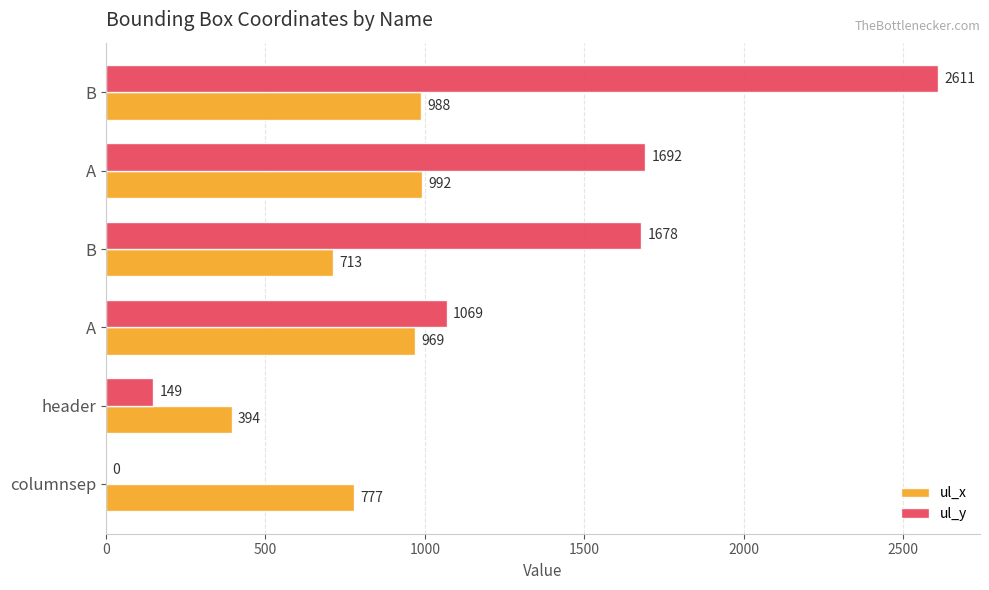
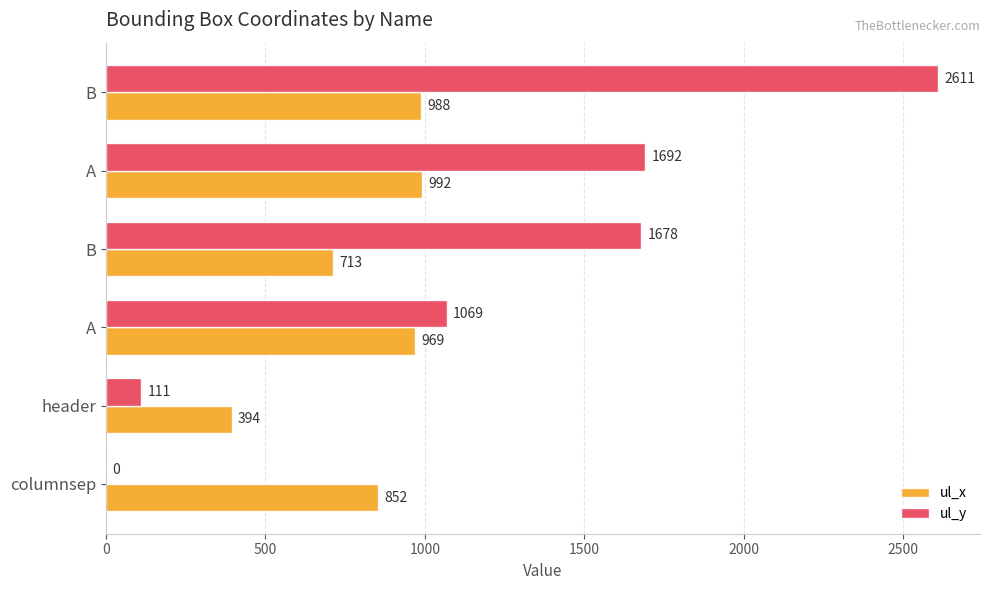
  {
    "ul_x": {
      "header": 394,
-     "columnsep": 777
+     "columnsep": 852
    },
    "ul_y": {
-     "header": 149,
+     "header": 111,
      "columnsep": 0
    }
  }
